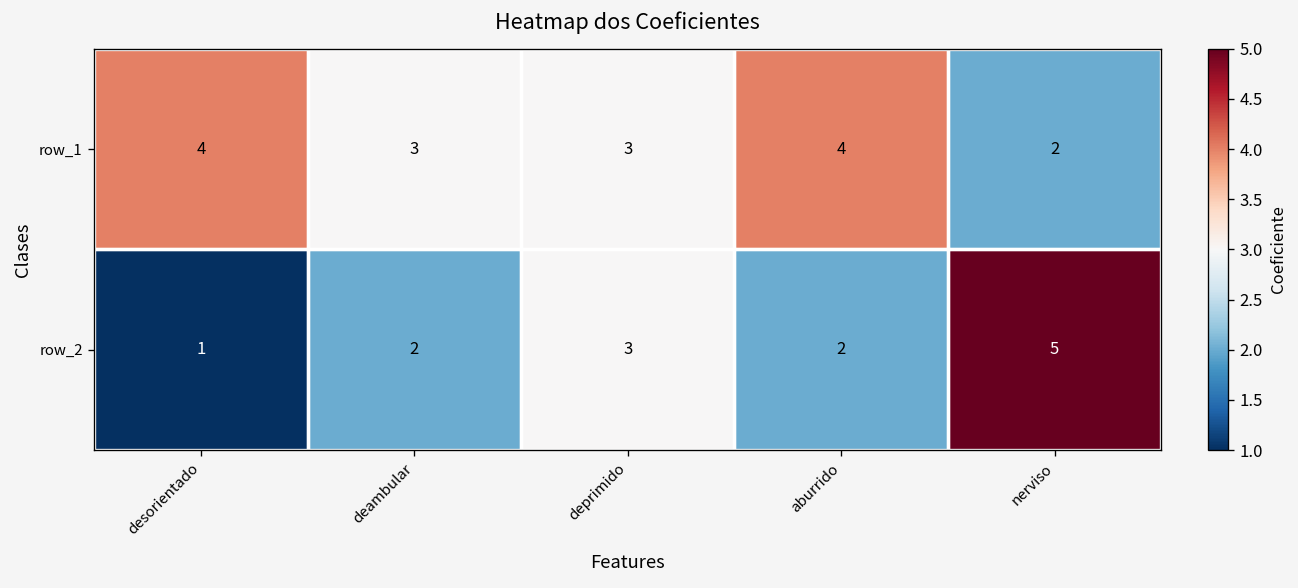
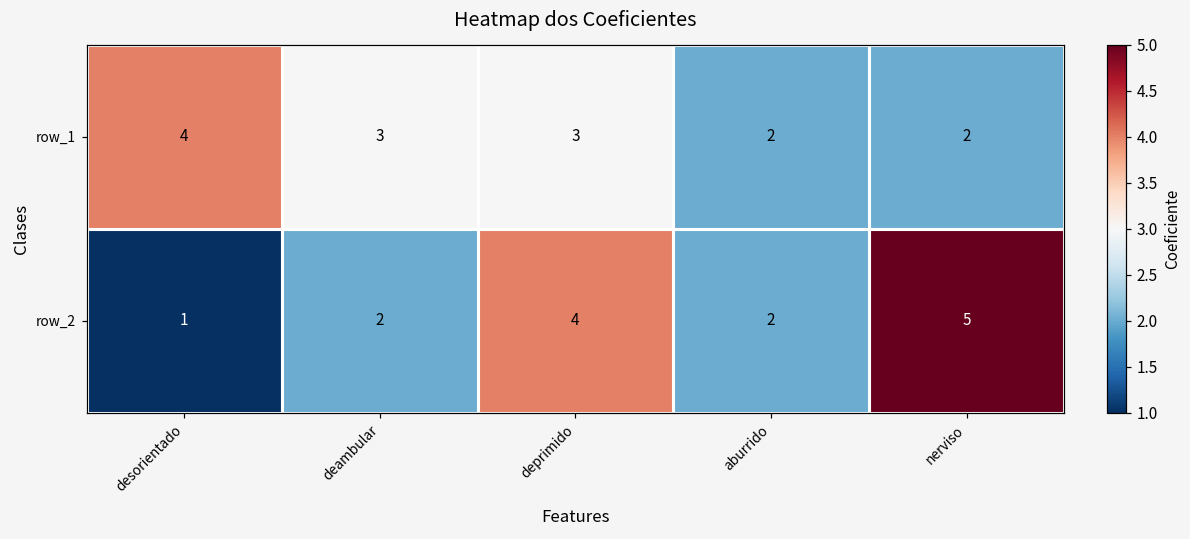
  {
    "row_1": {
      "desorientado": 4,
      "deambular": 3,
      "deprimido": 3,
-     "aburrido": 4,
+     "aburrido": 2,
      "nerviso": 2
    },
    "row_2": {
      "desorientado": 1,
      "deambular": 2,
-     "deprimido": 3,
+     "deprimido": 4,
      "aburrido": 2,
      "nerviso": 5
    }
  }
